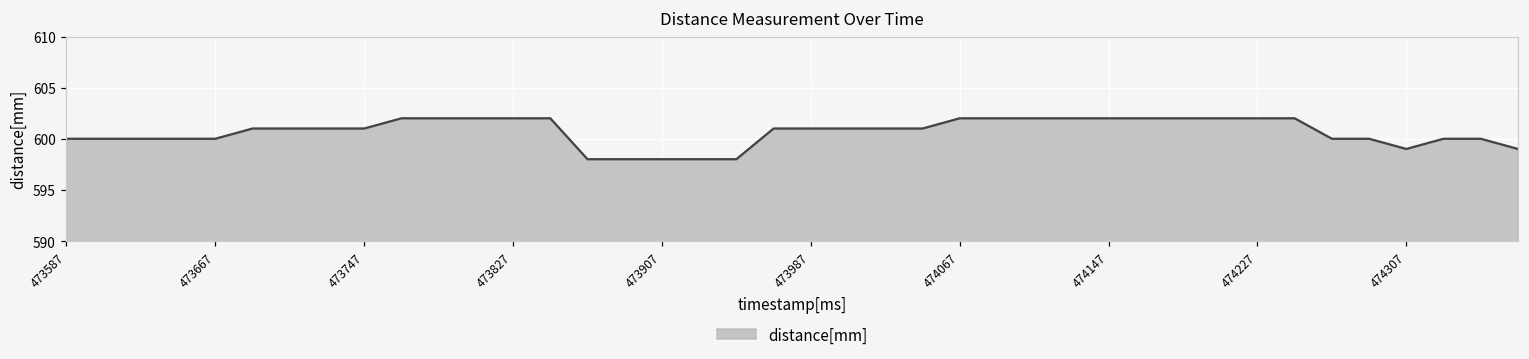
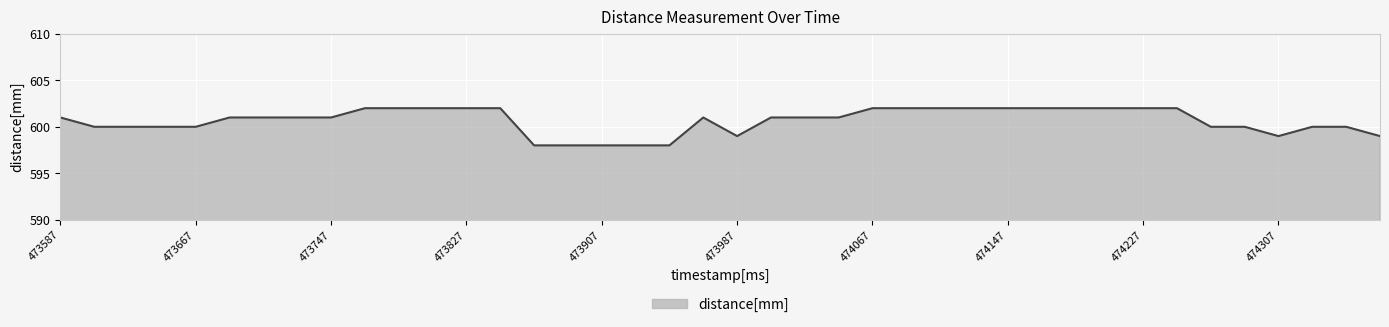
  {
-   "473587": 600,
+   "473587": 601,
    "473667": 600,
    "473747": 601,
    "473827": 602,
    "473907": 598,
-   "473987": 601,
+   "473987": 599,
    "474067": 602,
    "474147": 602,
    "474227": 602,
    "474307": 599
  }
